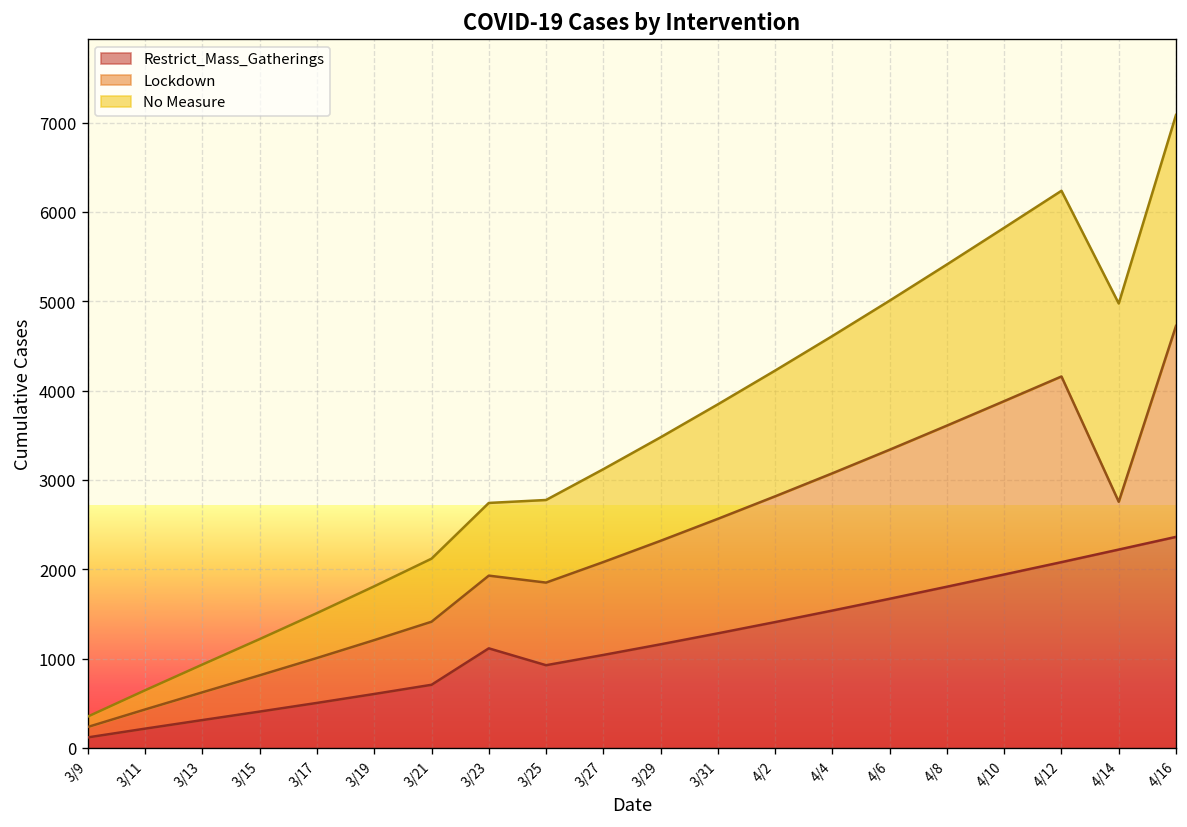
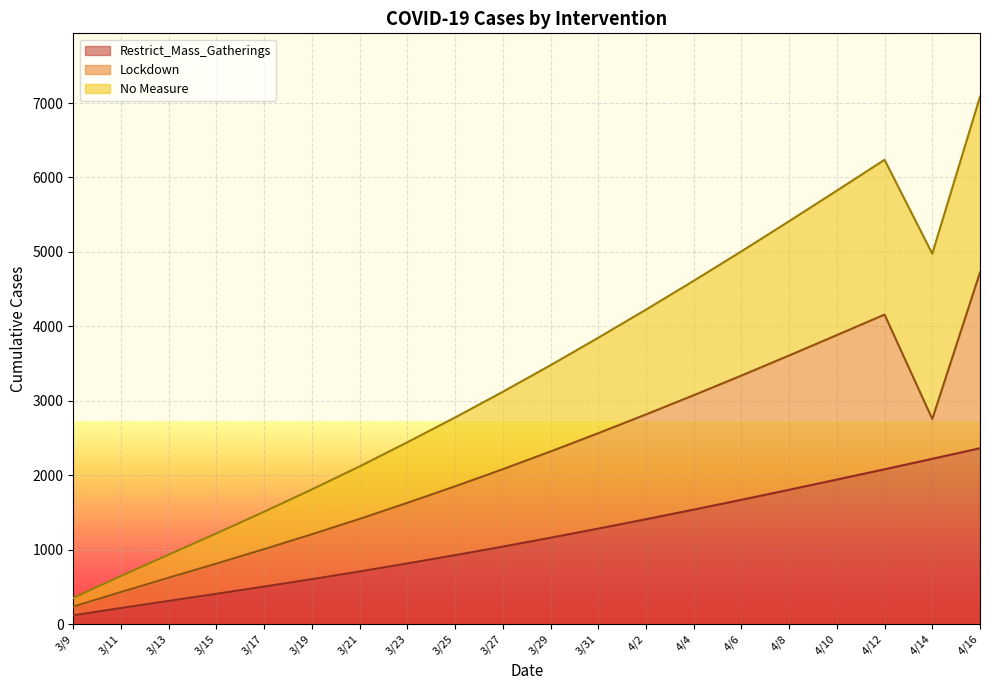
  {
    "Restrict_Mass_Gatherings": {
      "3/9": 100,
      "3/11": 200,
      "3/13": 300,
      "3/15": 400,
      "3/17": 500,
      "3/19": 600,
      "3/21": 700,
-     "3/23": 1100,
+     "3/23": 800,
      "3/25": 900,
      "3/27": 1000,
      "3/29": 1200,
      "3/31": 1300,
      "4/2": 1400,
      "4/4": 1500,
      "4/6": 1700,
      "4/8": 1800,
      "4/10": 1900,
      "4/12": 2100,
      "4/14": 2200,
      "4/16": 2400
    },
    "Lockdown": {
      "3/9": 100,
      "3/11": 200,
      "3/13": 300,
      "3/15": 400,
      "3/17": 500,
      "3/19": 600,
      "3/21": 700,
      "3/23": 800,
      "3/25": 900,
      "3/27": 1000,
      "3/29": 1200,
      "3/31": 1300,
      "4/2": 1400,
      "4/4": 1500,
      "4/6": 1700,
      "4/8": 1800,
      "4/10": 1900,
      "4/12": 2100,
      "4/14": 500,
      "4/16": 2400
    },
    "No Measure": {
      "3/9": 100,
      "3/11": 200,
      "3/13": 300,
      "3/15": 400,
      "3/17": 500,
      "3/19": 600,
      "3/21": 700,
      "3/23": 800,
      "3/25": 900,
      "3/27": 1000,
      "3/29": 1200,
      "3/31": 1300,
      "4/2": 1400,
      "4/4": 1500,
      "4/6": 1700,
      "4/8": 1800,
      "4/10": 1900,
      "4/12": 2100,
      "4/14": 2200,
      "4/16": 2400
    }
  }
